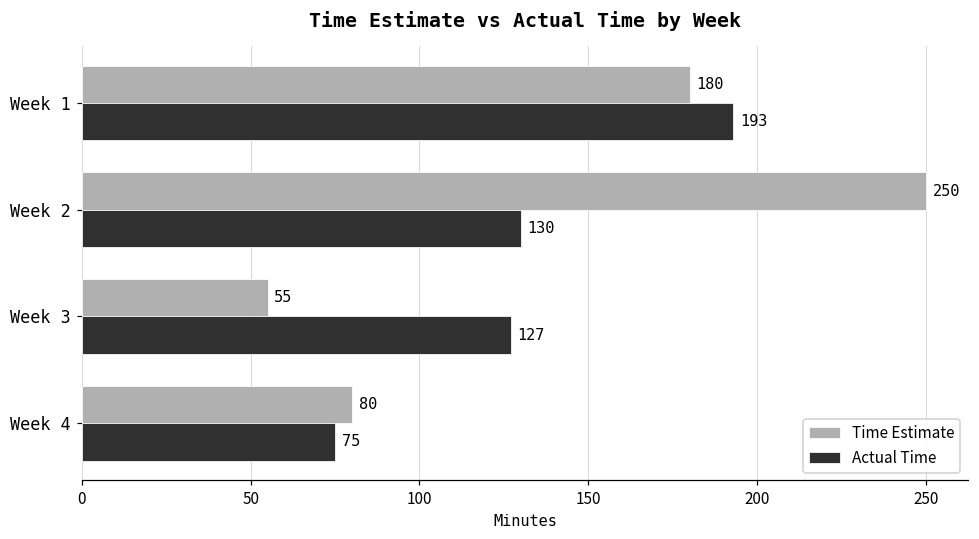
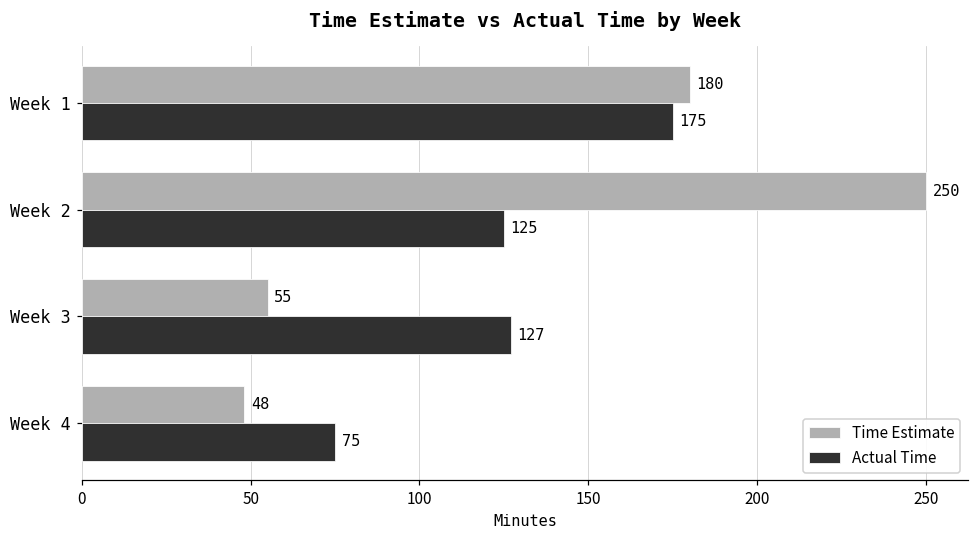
  {
    "Time Estimate": {
      "Week 1": 180,
      "Week 2": 250,
      "Week 3": 55,
-     "Week 4": 80
+     "Week 4": 48
    },
    "Actual Time": {
-     "Week 1": 193,
-     "Week 2": 130,
+     "Week 1": 175,
+     "Week 2": 125,
      "Week 3": 127,
      "Week 4": 75
    }
  }
